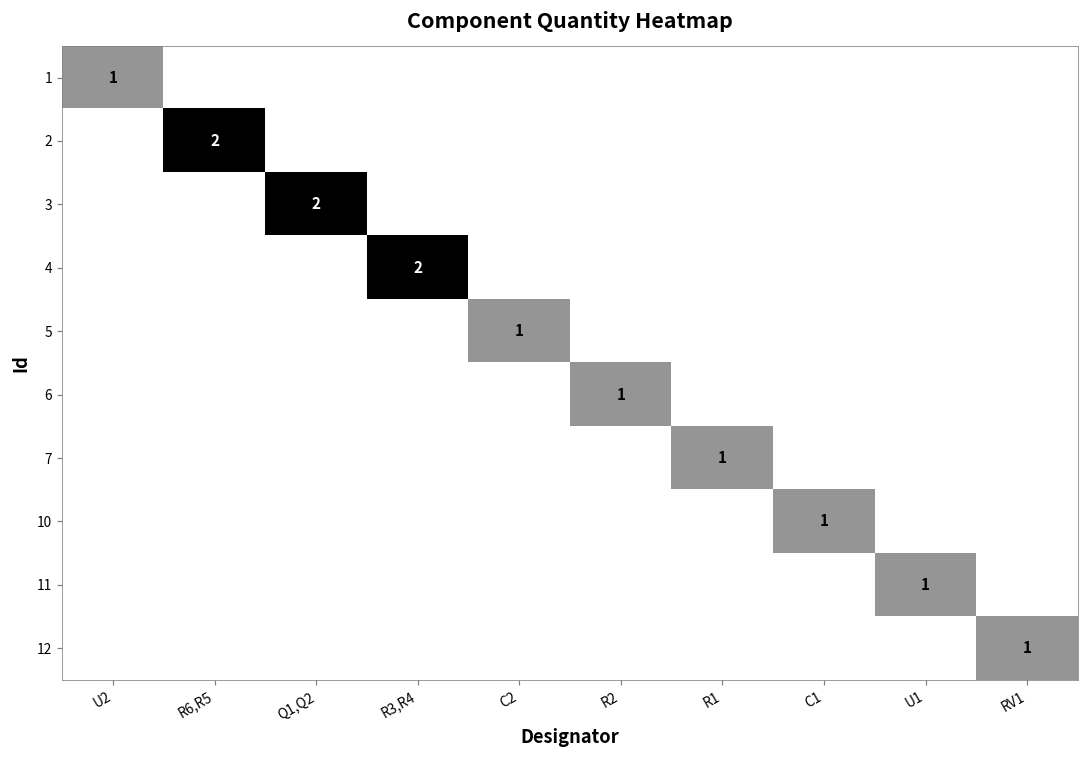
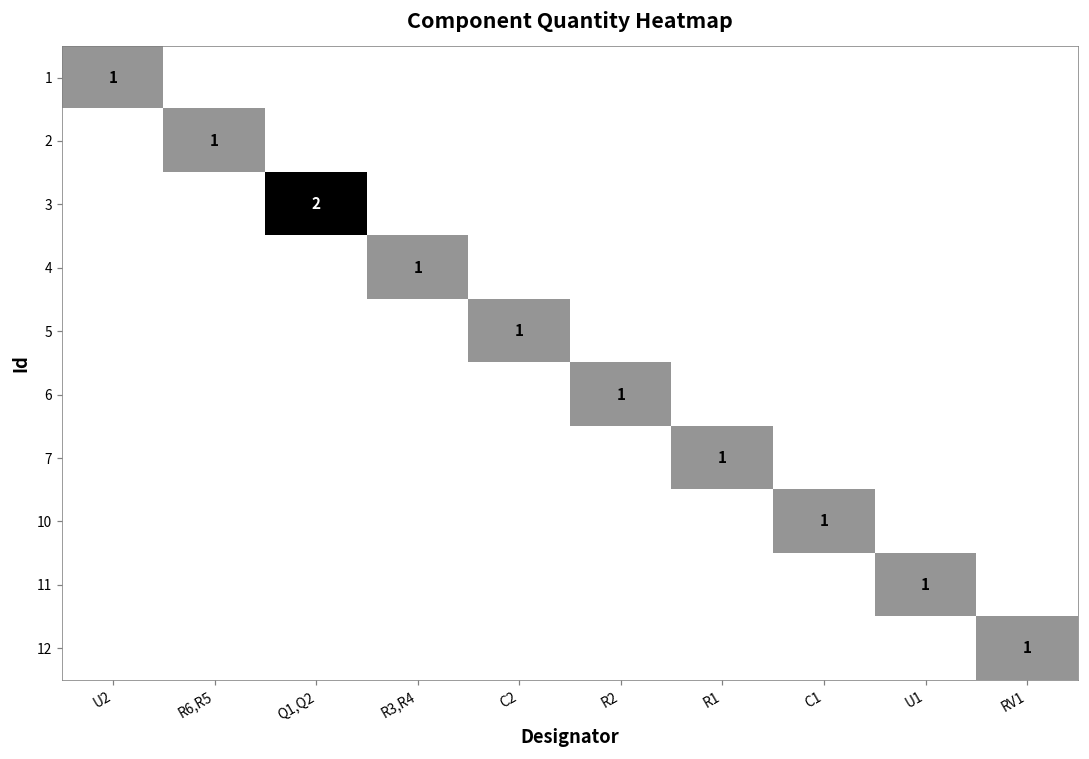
  {
    "1": {
      "U2": 1
    },
    "2": {
-     "R6,R5": 2
+     "R6,R5": 1
    },
    "3": {
      "Q1,Q2": 2
    },
    "4": {
-     "R3,R4": 2
+     "R3,R4": 1
    },
    "5": {
      "C2": 1
    },
    "6": {
      "R2": 1
    },
    "7": {
      "R1": 1
    },
    "10": {
      "C1": 1
    },
    "11": {
      "U1": 1
    },
    "12": {
      "RV1": 1
    }
  }
